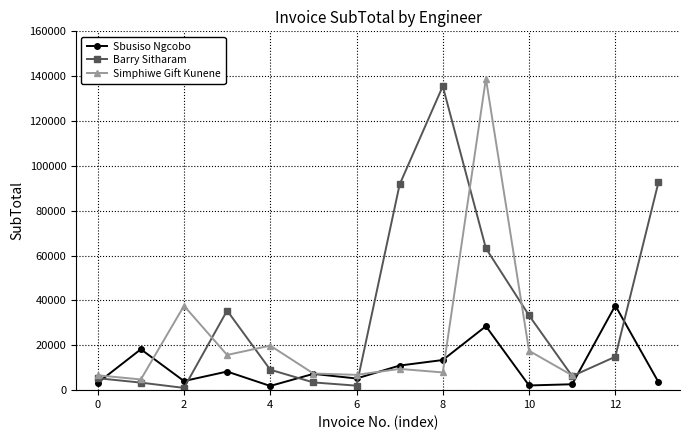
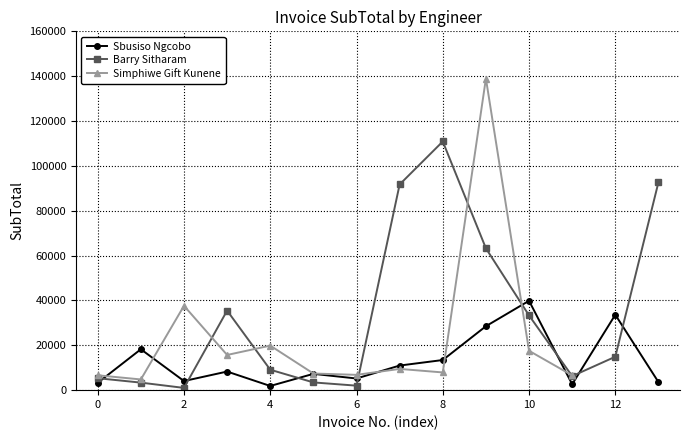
  {
    "Sbusiso Ngcobo": {
      "0": 3000,
      "2": 4000,
      "4": 2000,
      "6": 5000,
      "8": 13000,
-     "10": 2000,
-     "12": 38000
+     "10": 40000,
+     "12": 34000
    },
    "Barry Sitharam": {
      "0": 5000,
      "2": 1000,
      "4": 9000,
      "6": 2000,
-     "8": 136000,
+     "8": 111000,
      "10": 33000,
      "12": 15000
    },
    "Simphiwe Gift Kunene": {
      "0": 7000,
      "2": 38000,
      "4": 20000,
      "6": 7000,
      "8": 8000,
      "10": 18000
    }
  }
